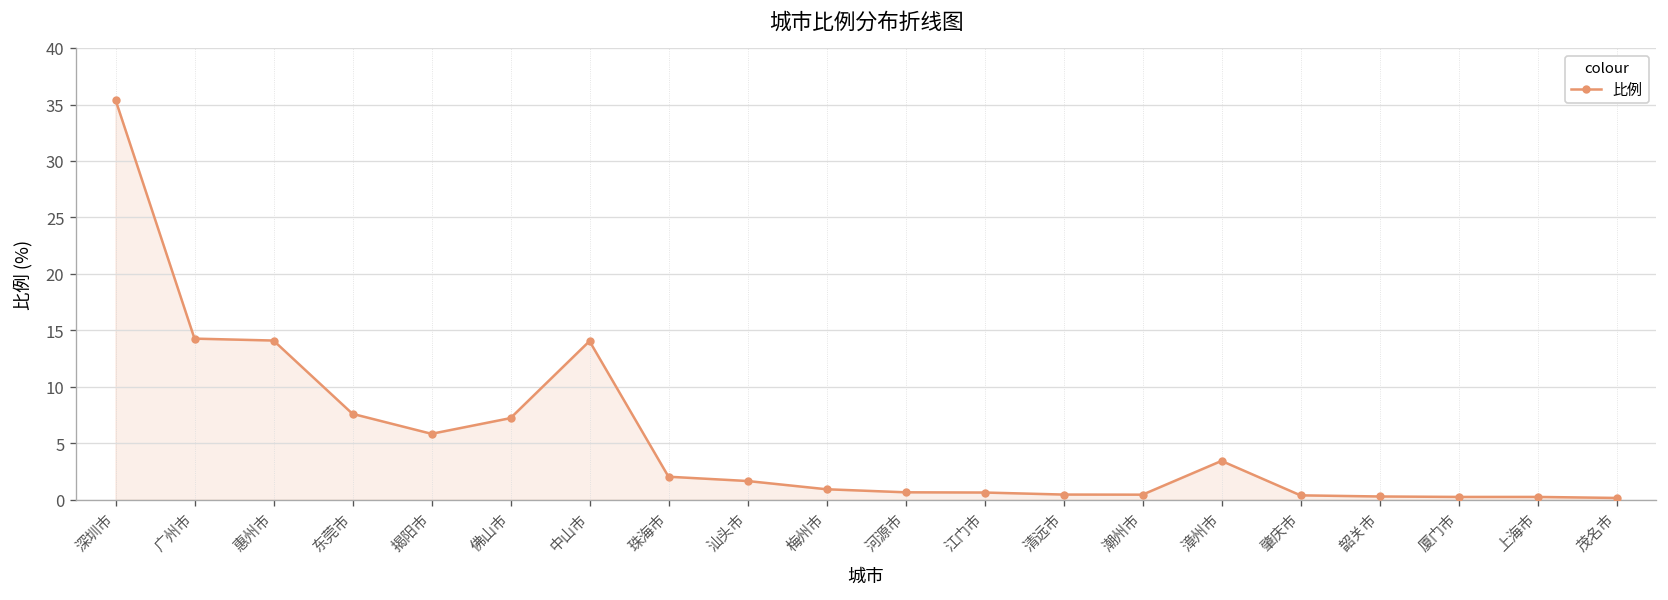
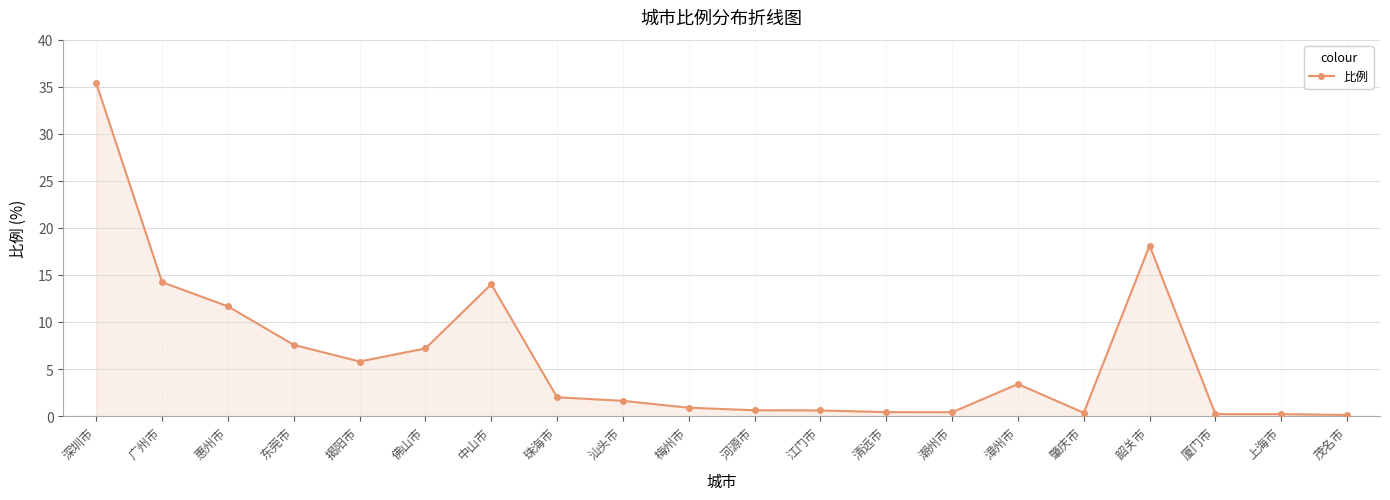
  {
    "深圳市": 35,
    "广州市": 14,
-   "惠州市": 14,
+   "惠州市": 12,
    "东莞市": 8,
    "揭阳市": 6,
    "佛山市": 7,
    "中山市": 14,
    "珠海市": 2,
    "汕头市": 2,
    "梅州市": 1,
    "河源市": 1,
    "江门市": 1,
    "清远市": 0,
    "潮州市": 0,
    "漳州市": 3,
    "肇庆市": 0,
-   "韶关市": 0,
+   "韶关市": 18,
    "厦门市": 0,
    "上海市": 0,
    "茂名市": 0
  }
